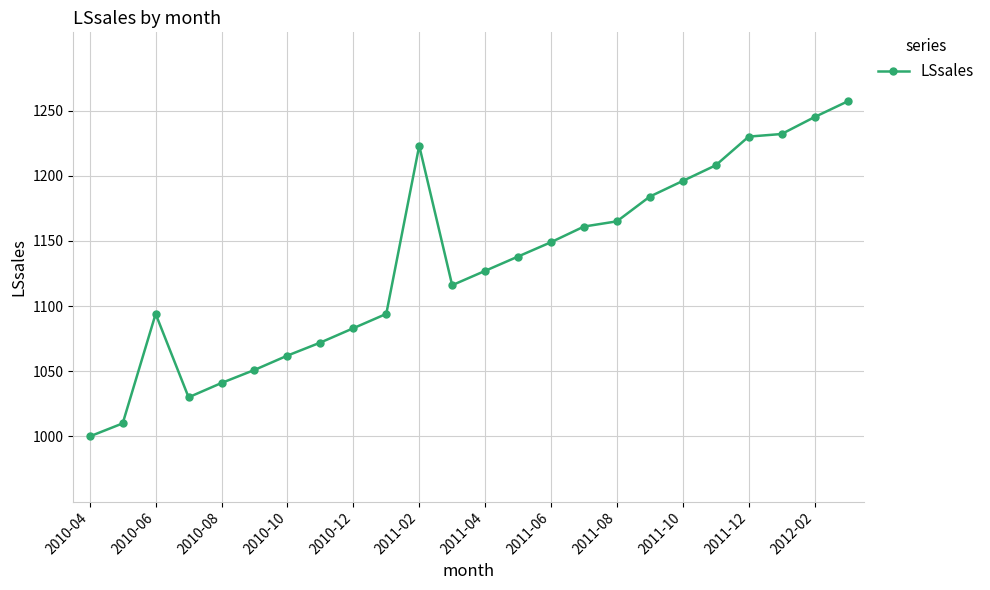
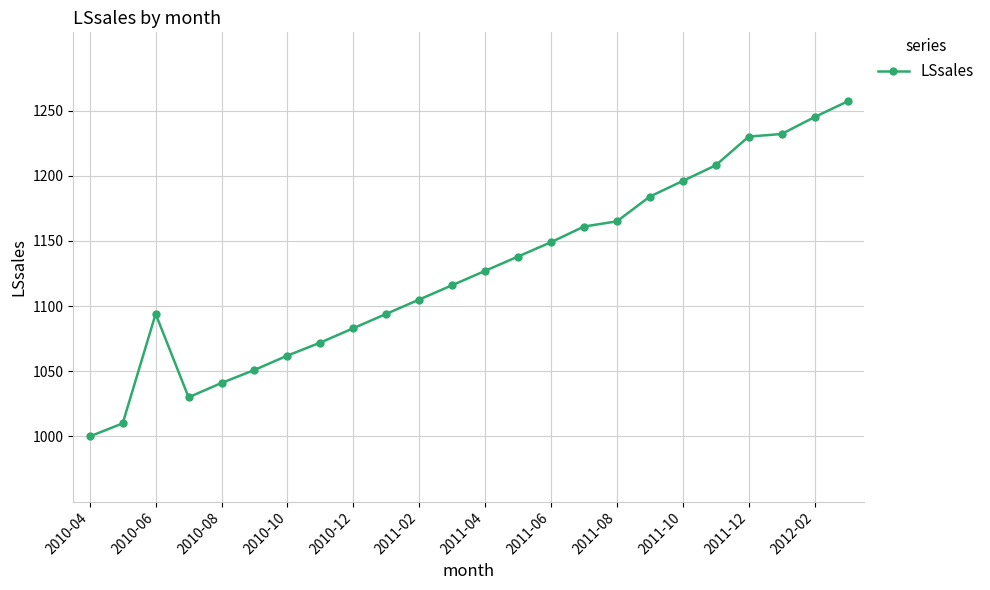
  {
    "2010-04": 1000,
    "2010-06": 1094,
    "2010-08": 1041,
    "2010-10": 1062,
    "2010-12": 1083,
-   "2011-02": 1223,
+   "2011-02": 1105,
    "2011-04": 1127,
    "2011-06": 1149,
    "2011-08": 1165,
    "2011-10": 1196,
    "2011-12": 1230,
    "2012-02": 1245
  }
